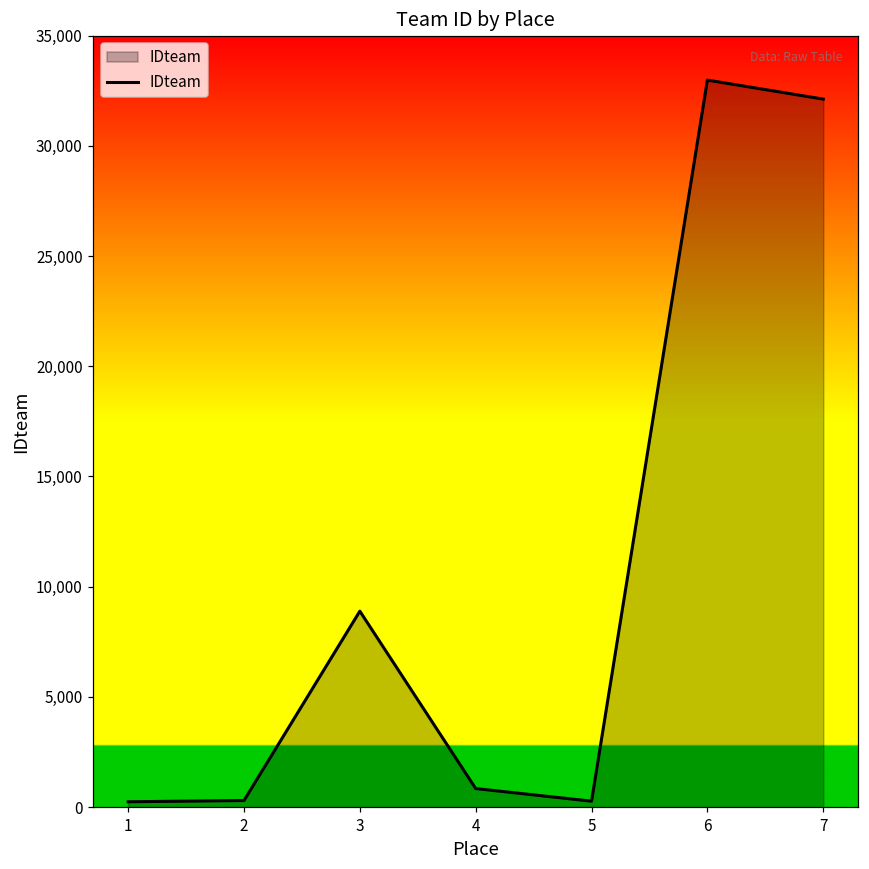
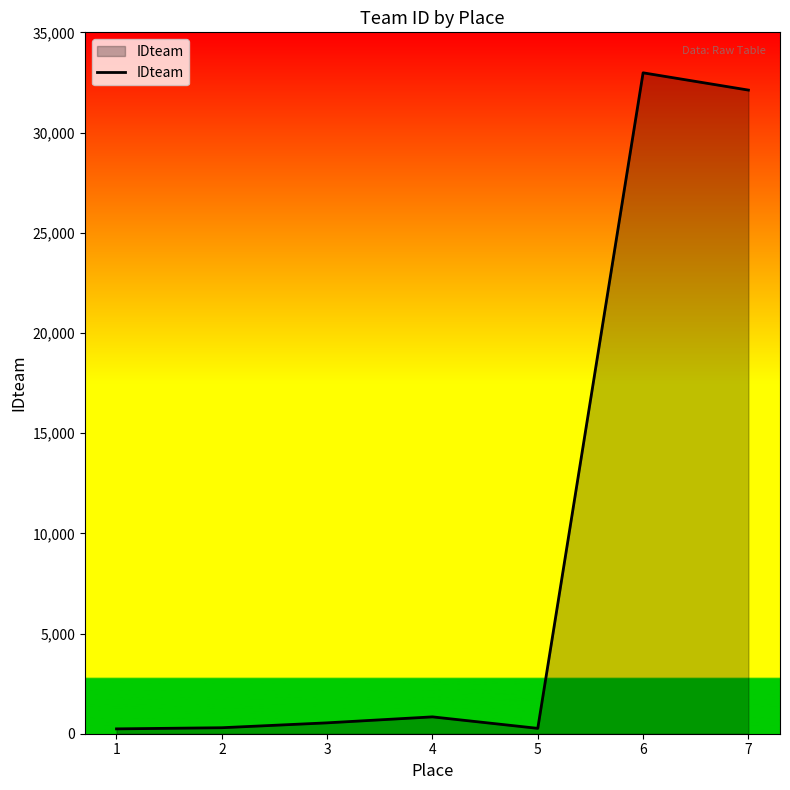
  {
    "1": "200",
    "2": "300",
-   "3": "8,900",
+   "3": "500",
    "4": "800",
    "5": "300",
    "6": "33,000",
    "7": "32,100"
  }
